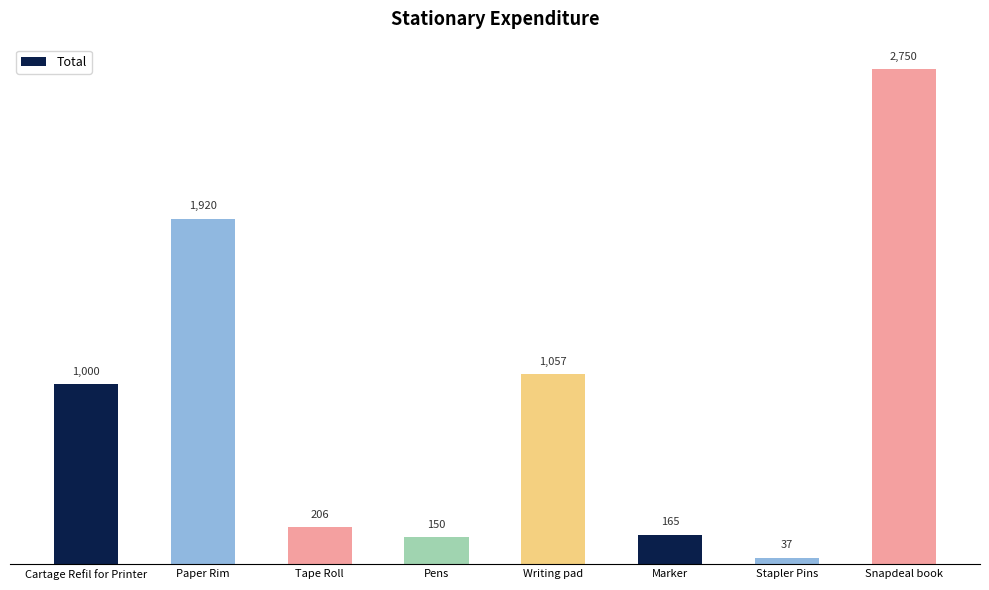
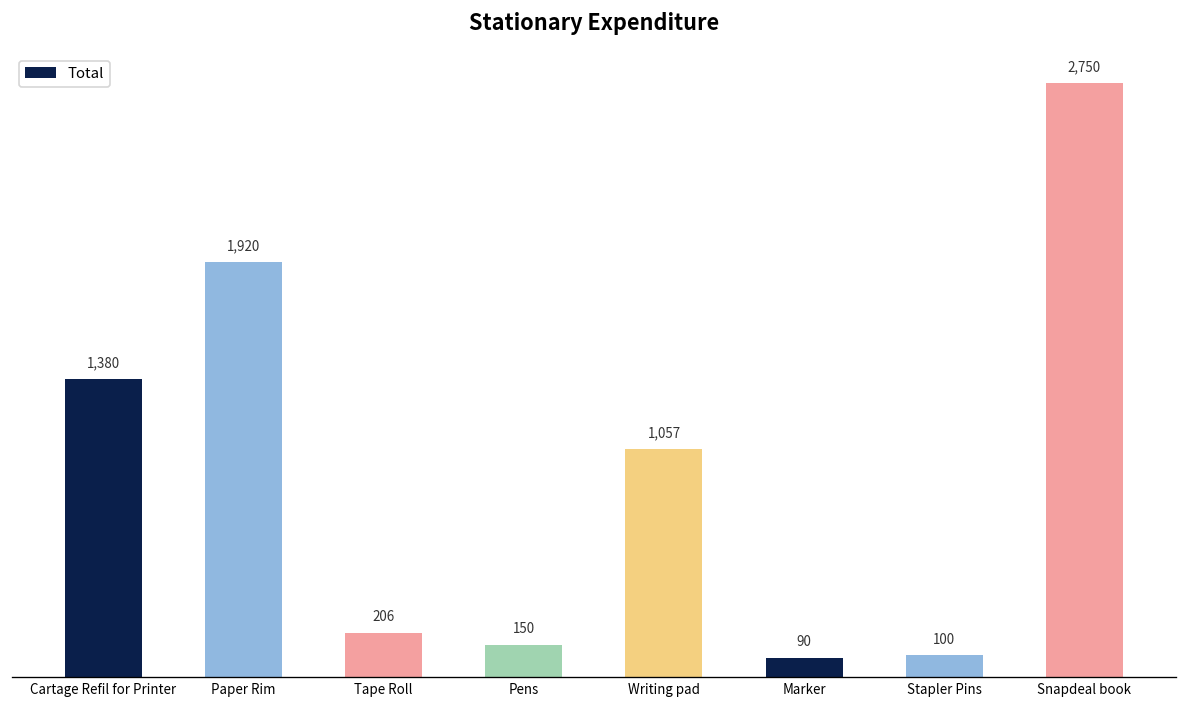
  {
-   "Cartage Refil for Printer": "1,000",
+   "Cartage Refil for Printer": "1,380",
    "Paper Rim": "1,920",
    "Tape Roll": "206",
    "Pens": "150",
    "Writing pad": "1,057",
-   "Marker": "165",
-   "Stapler Pins": "37",
+   "Marker": "90",
+   "Stapler Pins": "100",
    "Snapdeal book": "2,750"
  }
